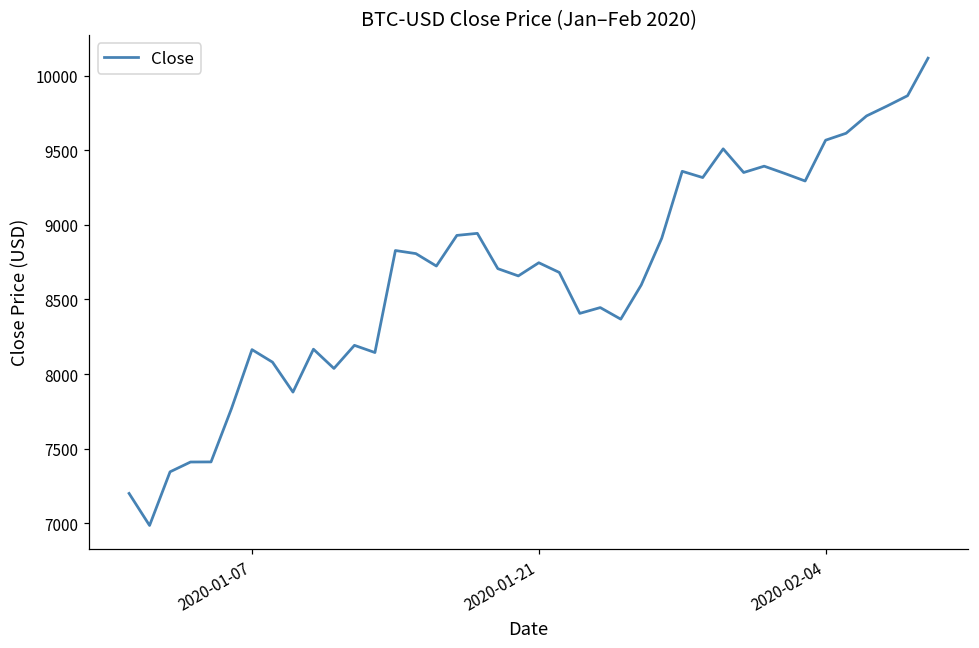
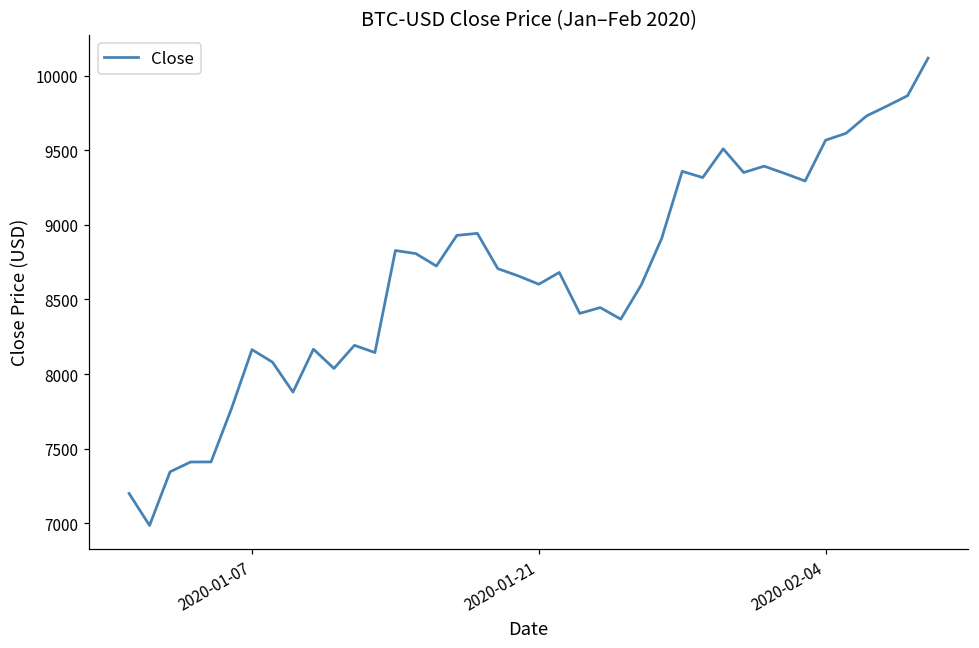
  {
    "2020-01-07": 8160,
-   "2020-01-21": 8750,
+   "2020-01-21": 8600,
    "2020-02-04": 9570
  }
